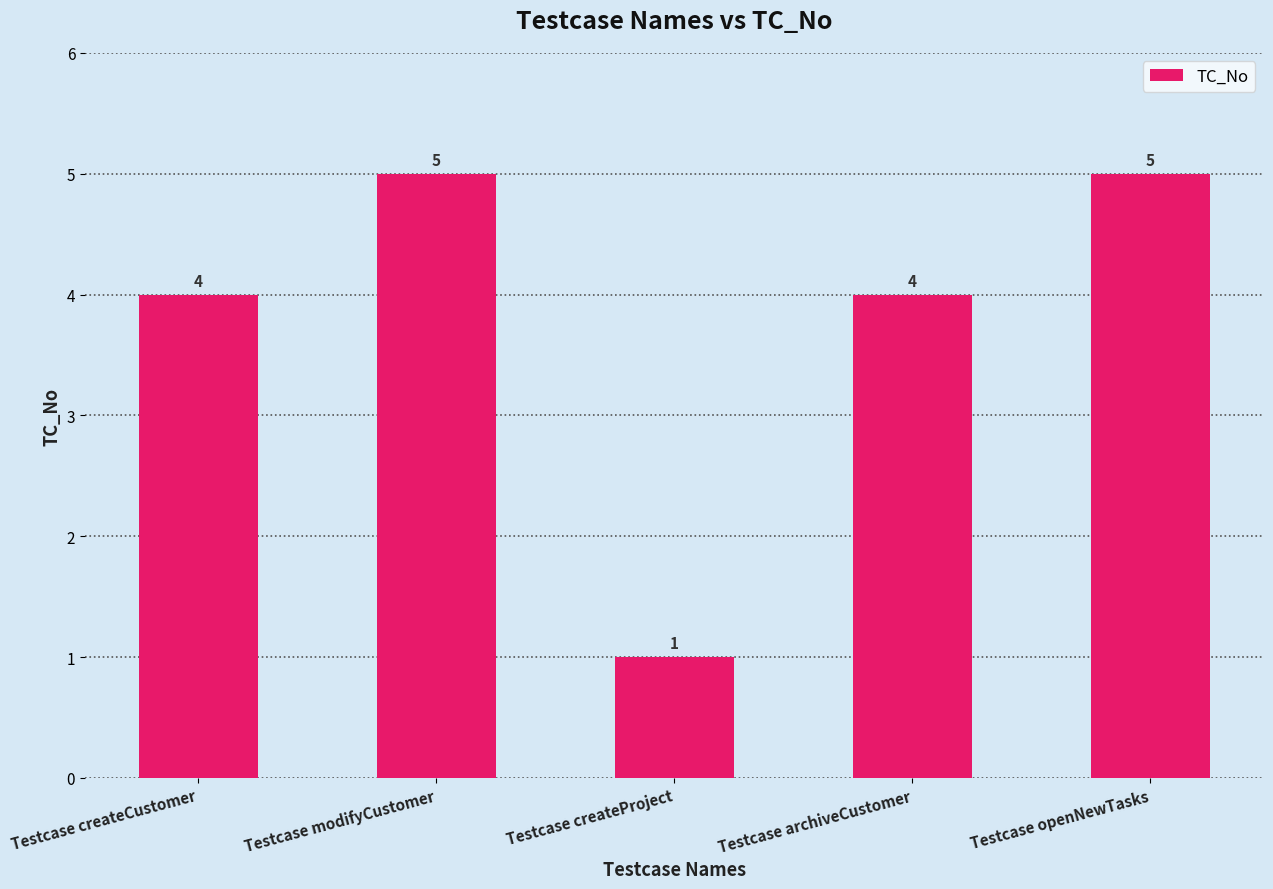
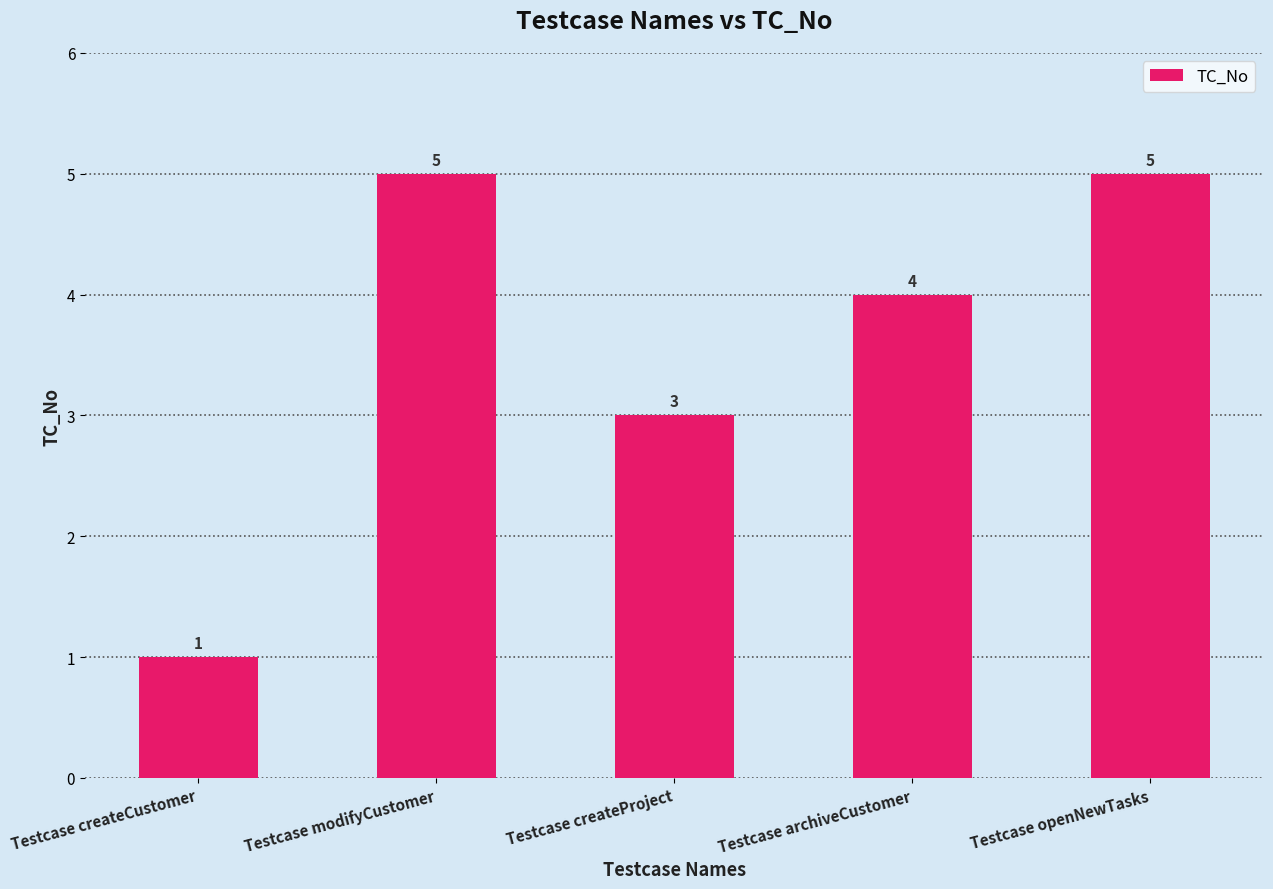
  {
-   "Testcase createCustomer": 4,
+   "Testcase createCustomer": 1,
    "Testcase modifyCustomer": 5,
-   "Testcase createProject": 1,
+   "Testcase createProject": 3,
    "Testcase archiveCustomer": 4,
    "Testcase openNewTasks": 5
  }
